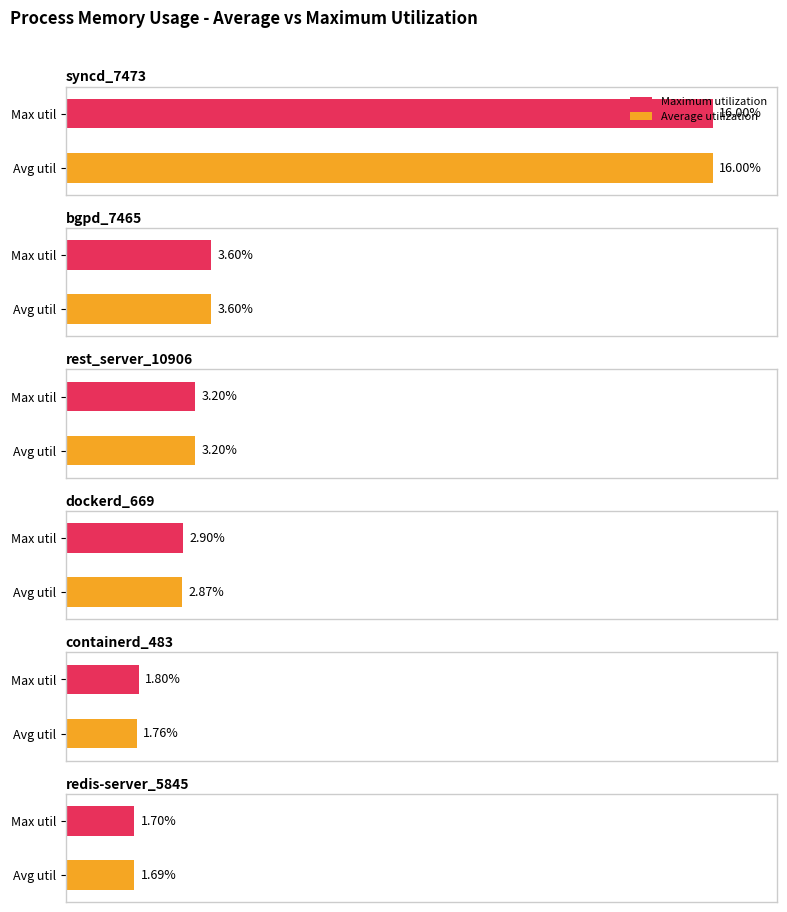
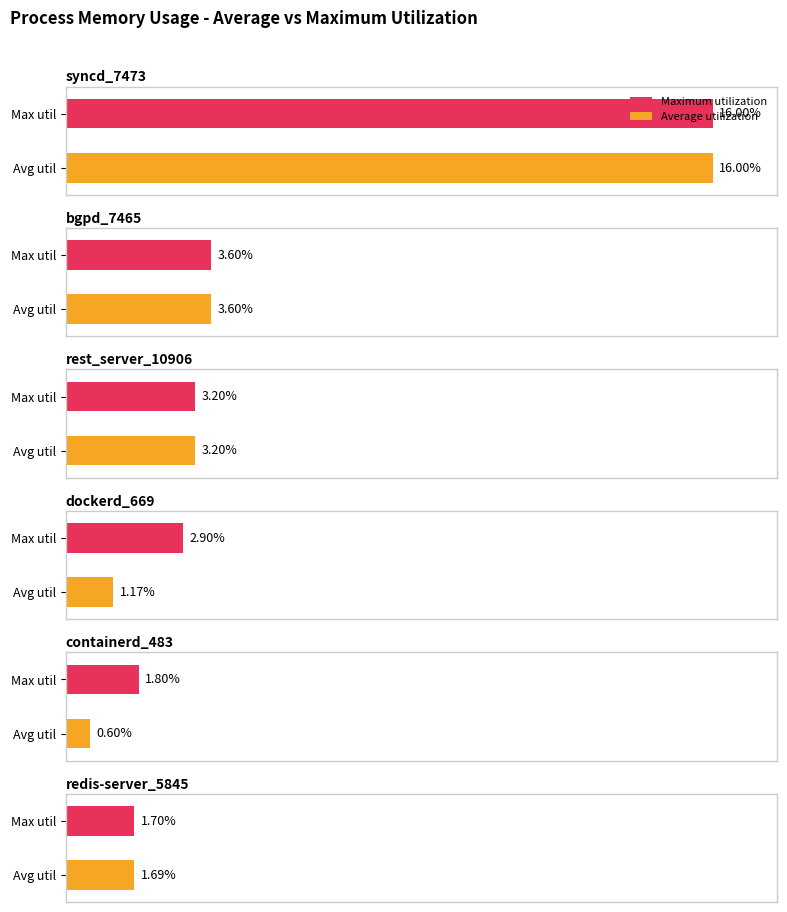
  {
    "syncd_7473": {
      "Max util": "16.00%",
      "Avg util": "16.00%"
    },
    "bgpd_7465": {
      "Max util": "3.60%",
      "Avg util": "3.60%"
    },
    "rest_server_10906": {
      "Max util": "3.20%",
      "Avg util": "3.20%"
    },
    "dockerd_669": {
      "Max util": "2.90%",
-     "Avg util": "2.87%"
+     "Avg util": "1.17%"
    },
    "containerd_483": {
      "Max util": "1.80%",
-     "Avg util": "1.76%"
+     "Avg util": "0.60%"
    },
    "redis-server_5845": {
      "Max util": "1.70%",
      "Avg util": "1.69%"
    }
  }
